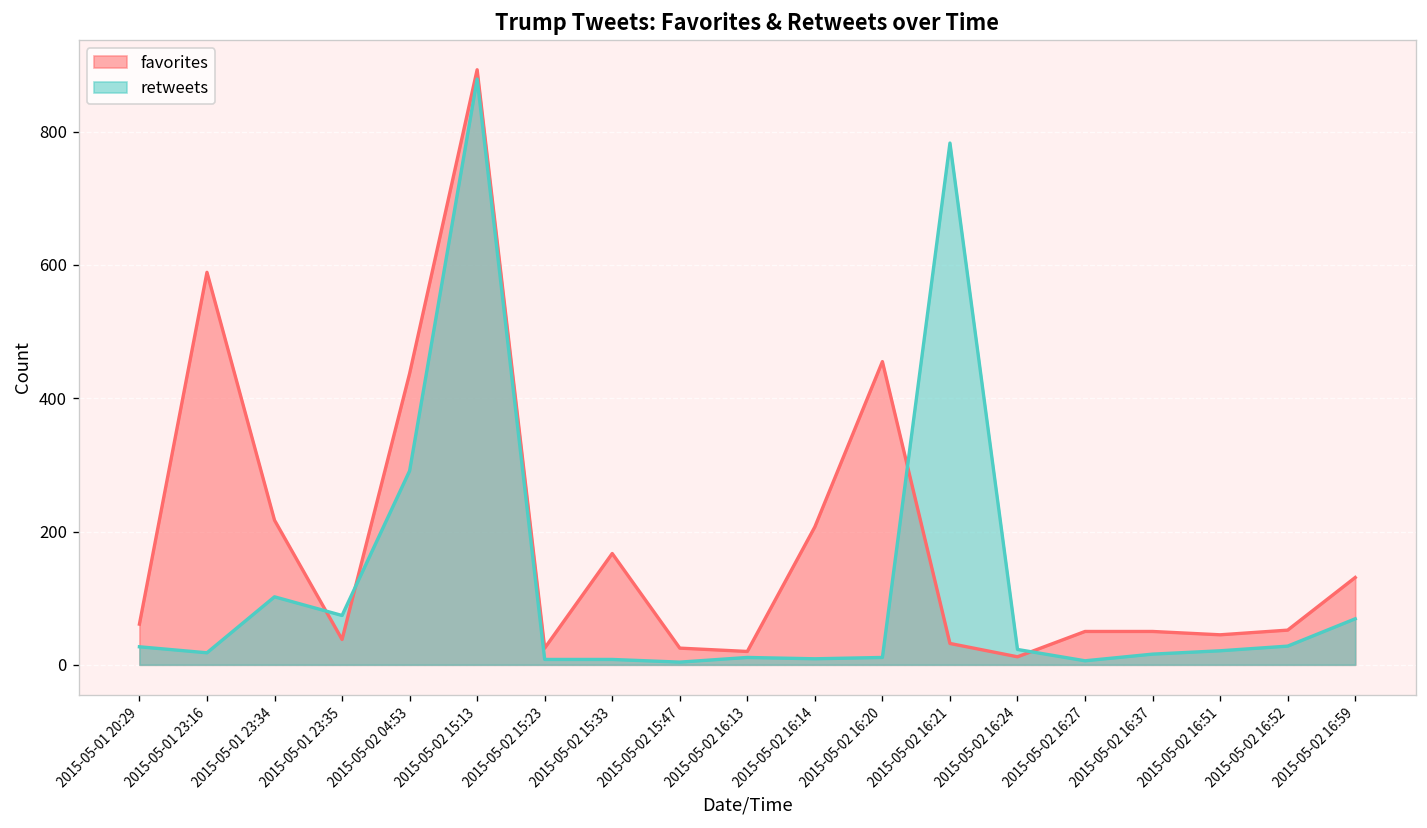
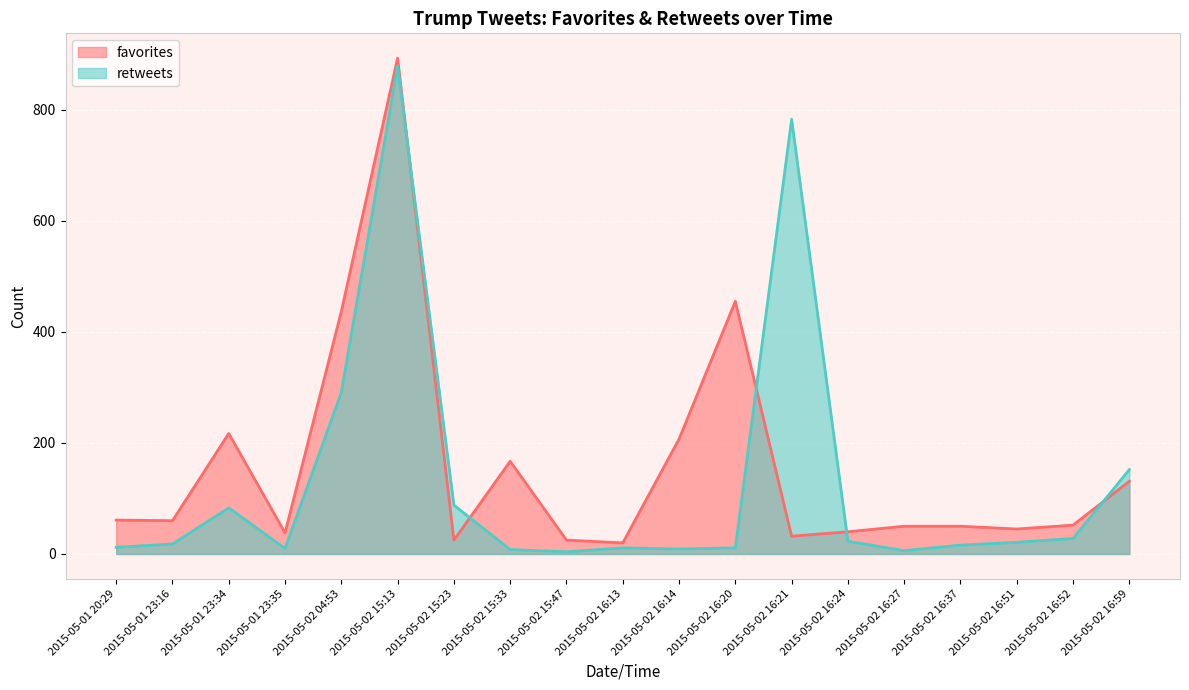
  {
    "favorites": {
      "2015-05-01 20:29": 60,
-     "2015-05-01 23:16": 590,
+     "2015-05-01 23:16": 60,
      "2015-05-01 23:34": 220,
      "2015-05-01 23:35": 40,
      "2015-05-02 04:53": 440,
      "2015-05-02 15:13": 890,
      "2015-05-02 15:23": 30,
      "2015-05-02 15:33": 170,
      "2015-05-02 15:47": 30,
      "2015-05-02 16:13": 20,
      "2015-05-02 16:14": 210,
      "2015-05-02 16:20": 460,
      "2015-05-02 16:21": 30,
-     "2015-05-02 16:24": 10,
+     "2015-05-02 16:24": 40,
      "2015-05-02 16:27": 50,
      "2015-05-02 16:37": 50,
      "2015-05-02 16:51": 50,
      "2015-05-02 16:52": 50,
      "2015-05-02 16:59": 130
    },
    "retweets": {
-     "2015-05-01 20:29": 30,
+     "2015-05-01 20:29": 10,
      "2015-05-01 23:16": 20,
-     "2015-05-01 23:34": 100,
-     "2015-05-01 23:35": 70,
+     "2015-05-01 23:34": 80,
+     "2015-05-01 23:35": 10,
      "2015-05-02 04:53": 290,
      "2015-05-02 15:13": 880,
-     "2015-05-02 15:23": 10,
+     "2015-05-02 15:23": 90,
      "2015-05-02 15:33": 10,
      "2015-05-02 15:47": 0,
      "2015-05-02 16:13": 10,
      "2015-05-02 16:14": 10,
      "2015-05-02 16:20": 10,
      "2015-05-02 16:21": 780,
      "2015-05-02 16:24": 20,
      "2015-05-02 16:27": 10,
      "2015-05-02 16:37": 20,
      "2015-05-02 16:51": 20,
      "2015-05-02 16:52": 30,
-     "2015-05-02 16:59": 70
+     "2015-05-02 16:59": 150
    }
  }
